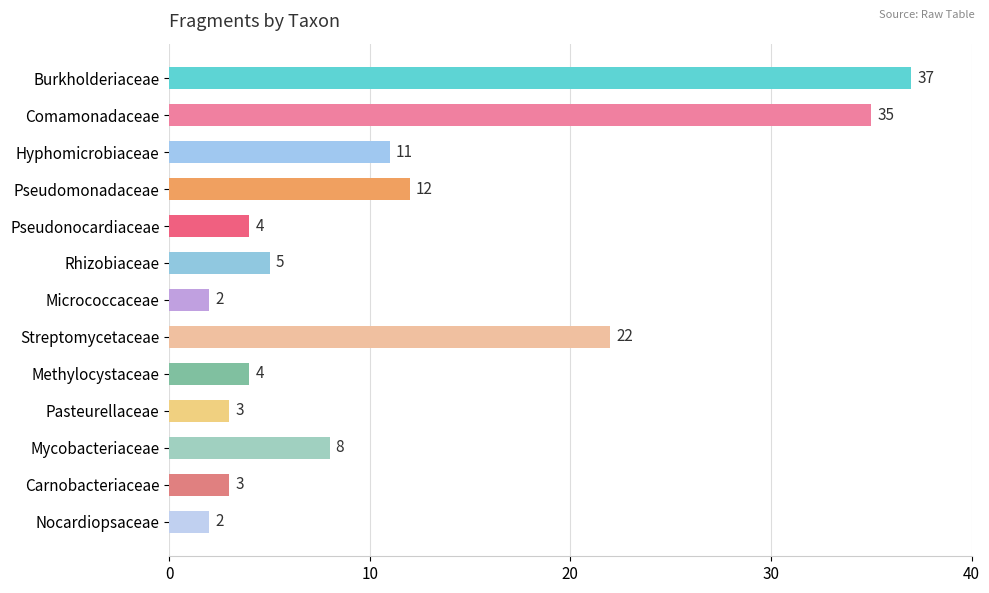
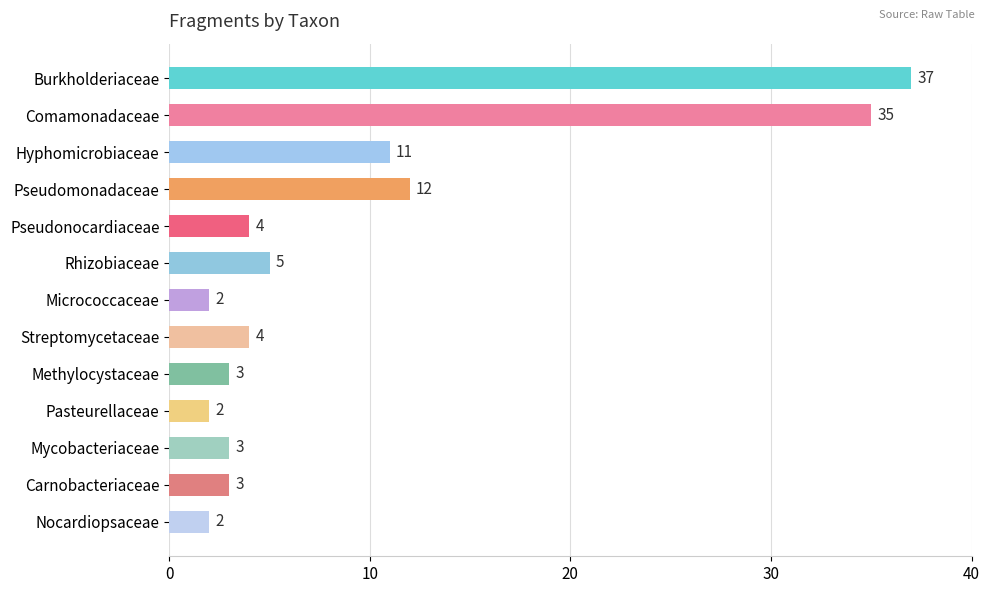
  {
    "Burkholderiaceae": 37,
    "Comamonadaceae": 35,
    "Hyphomicrobiaceae": 11,
    "Pseudomonadaceae": 12,
    "Pseudonocardiaceae": 4,
    "Rhizobiaceae": 5,
    "Micrococcaceae": 2,
-   "Streptomycetaceae": 22,
-   "Methylocystaceae": 4,
-   "Pasteurellaceae": 3,
-   "Mycobacteriaceae": 8,
+   "Streptomycetaceae": 4,
+   "Methylocystaceae": 3,
+   "Pasteurellaceae": 2,
+   "Mycobacteriaceae": 3,
    "Carnobacteriaceae": 3,
    "Nocardiopsaceae": 2
  }
